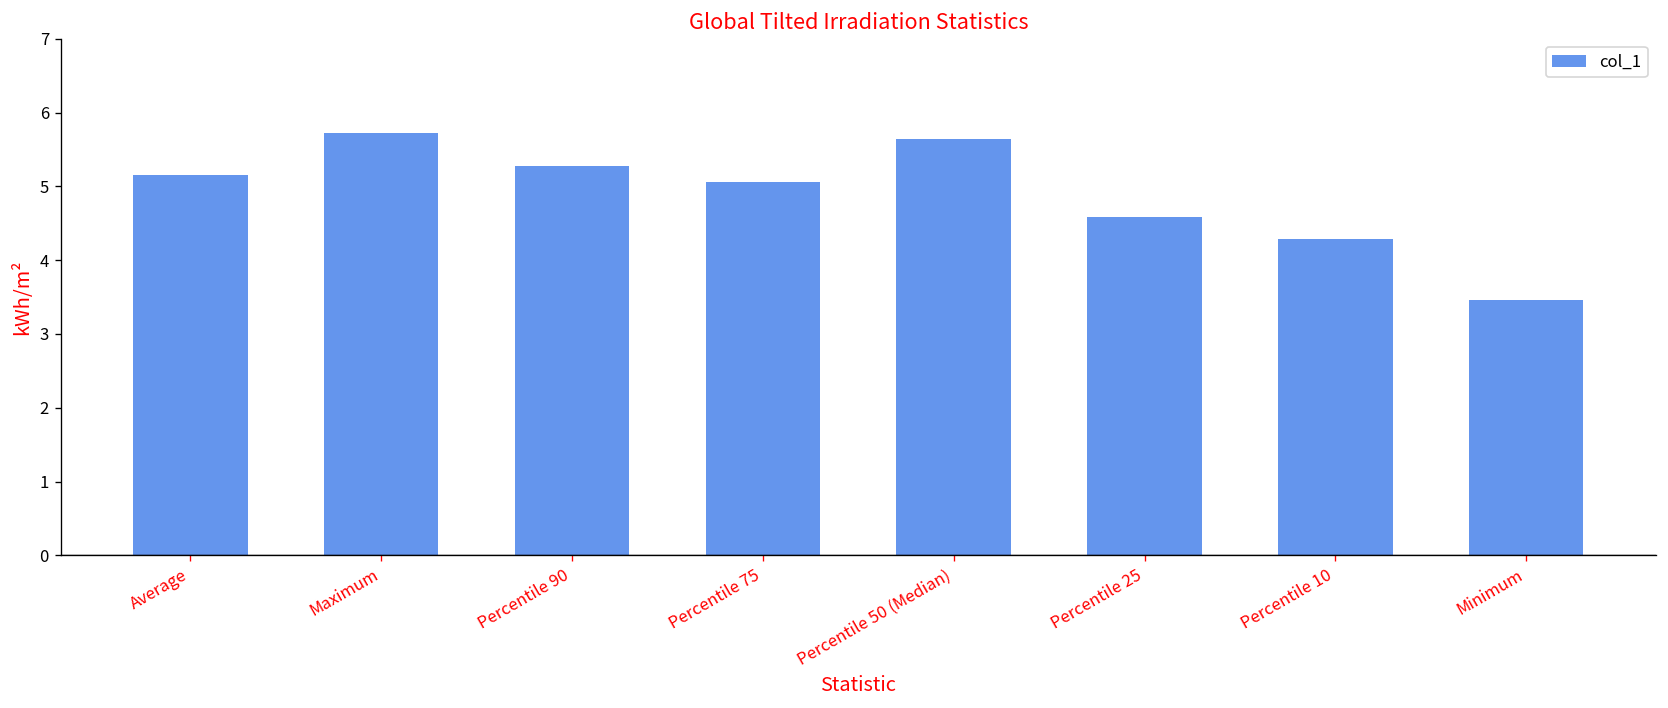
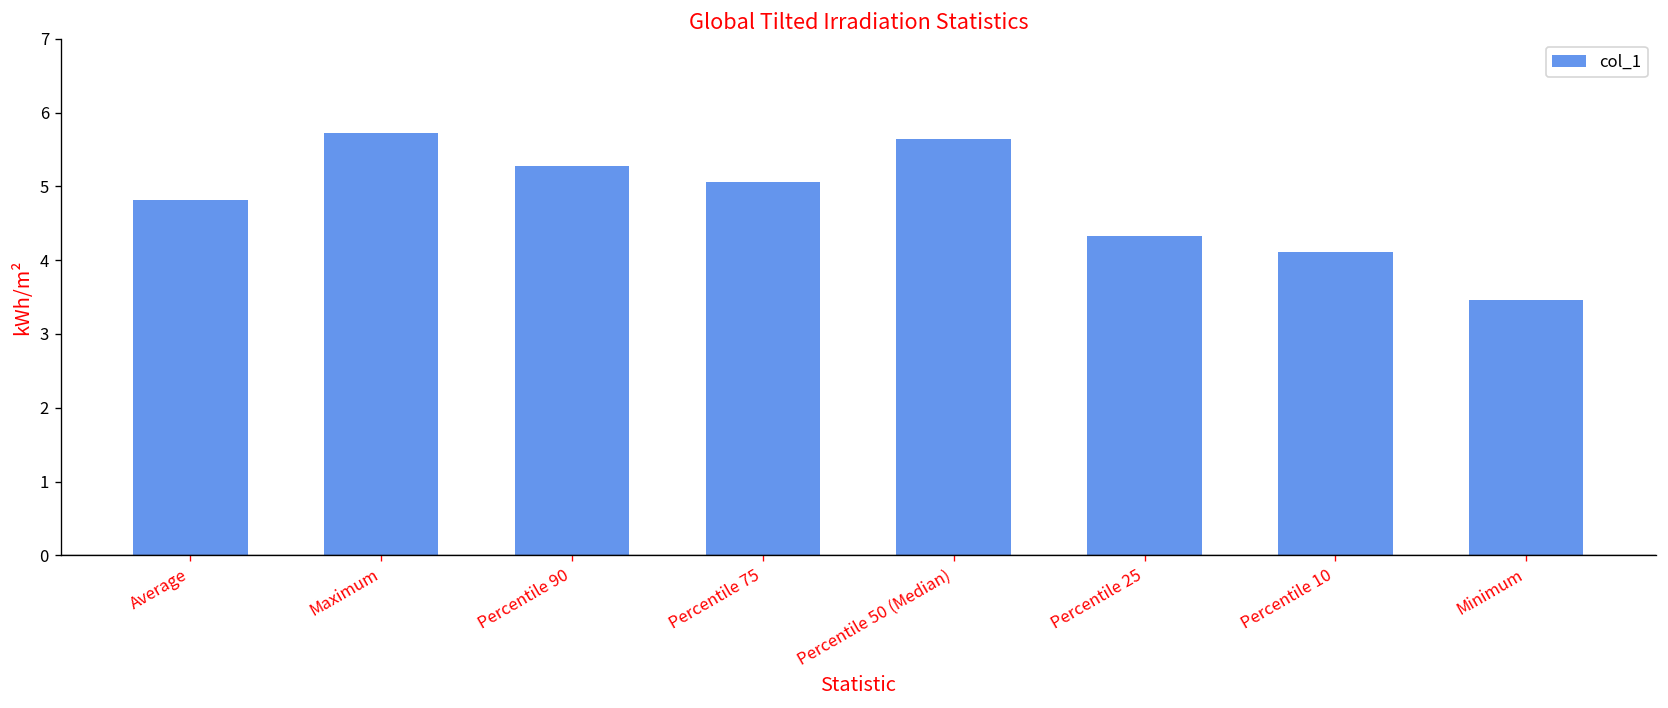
  {
-   "Average": 5.2,
+   "Average": 4.8,
    "Maximum": 5.7,
    "Percentile 90": 5.3,
    "Percentile 75": 5.1,
    "Percentile 50 (Median)": 5.6,
-   "Percentile 25": 4.6,
-   "Percentile 10": 4.3,
+   "Percentile 25": 4.3,
+   "Percentile 10": 4.1,
    "Minimum": 3.5
  }
